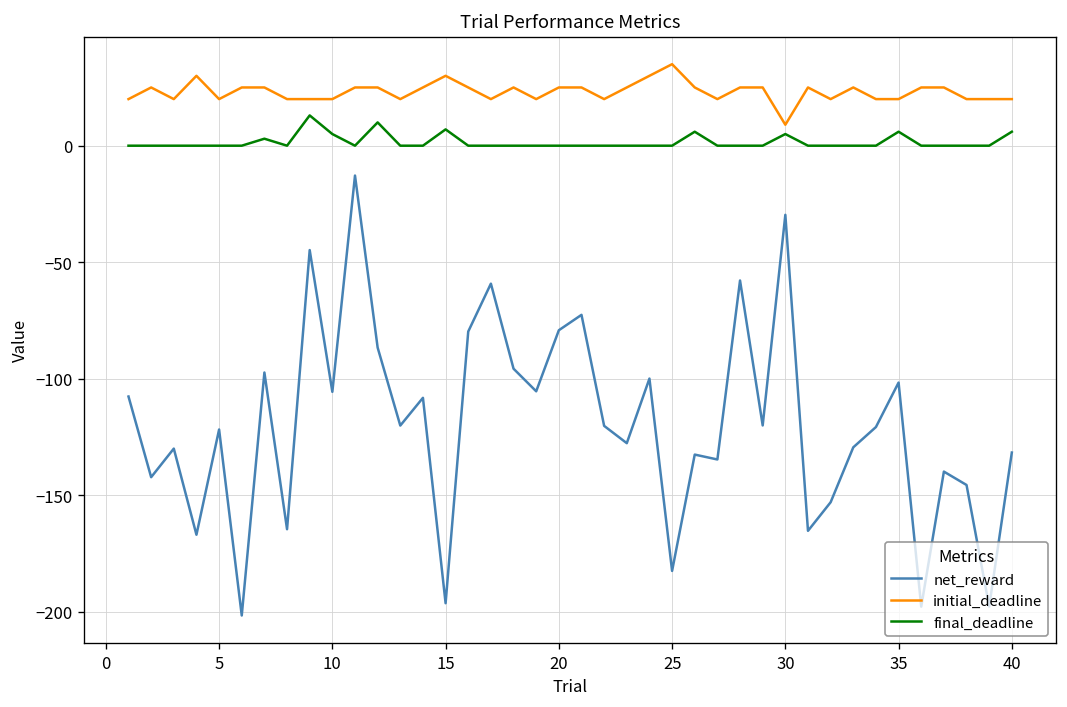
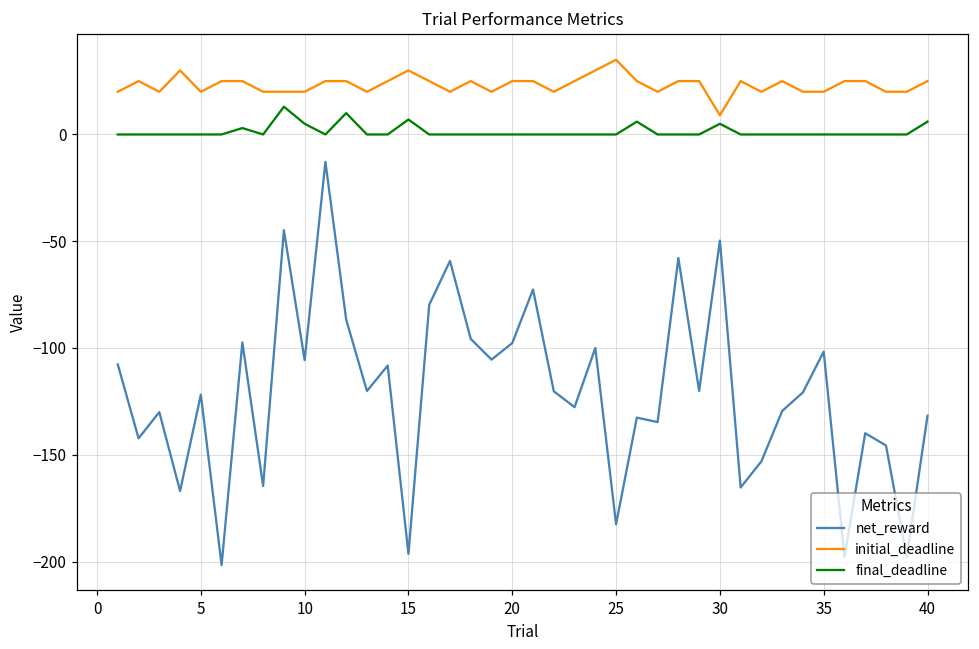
  {
    "net_reward": {
      "5": -122,
      "10": -106,
      "15": -196,
-     "20": -79,
+     "20": -98,
      "25": -183,
-     "30": -30,
+     "30": -50,
      "35": -102,
      "40": -132
    },
    "initial_deadline": {
      "5": 20,
      "10": 20,
      "15": 30,
      "20": 25,
      "25": 35,
      "30": 9,
      "35": 20,
-     "40": 20
+     "40": 25
    },
    "final_deadline": {
      "5": 0,
      "10": 5,
      "15": 7,
      "20": 0,
      "25": 0,
      "30": 5,
-     "35": 6,
+     "35": 0,
      "40": 6
    }
  }
